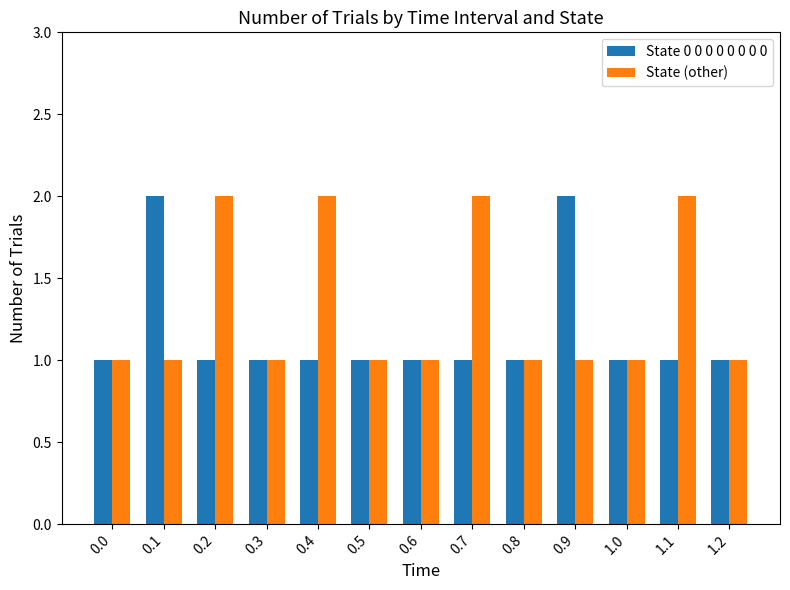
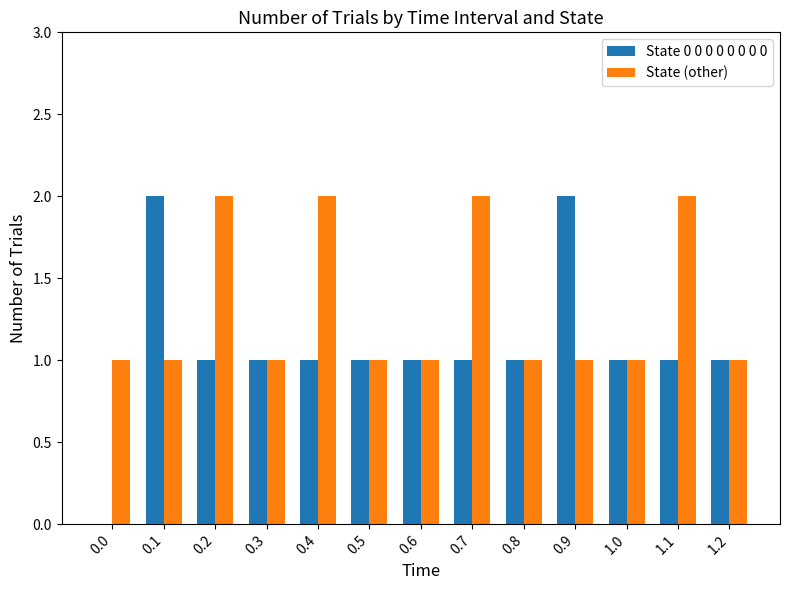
  {
    "State 0 0 0 0 0 0 0 0": {
-     "0.0": 1,
+     "0.0": 0,
      "0.1": 2,
      "0.2": 1,
      "0.3": 1,
      "0.4": 1,
      "0.5": 1,
      "0.6": 1,
      "0.7": 1,
      "0.8": 1,
      "0.9": 2,
      "1.0": 1,
      "1.1": 1,
      "1.2": 1
    },
    "State (other)": {
      "0.0": 1,
      "0.1": 1,
      "0.2": 2,
      "0.3": 1,
      "0.4": 2,
      "0.5": 1,
      "0.6": 1,
      "0.7": 2,
      "0.8": 1,
      "0.9": 1,
      "1.0": 1,
      "1.1": 2,
      "1.2": 1
    }
  }
